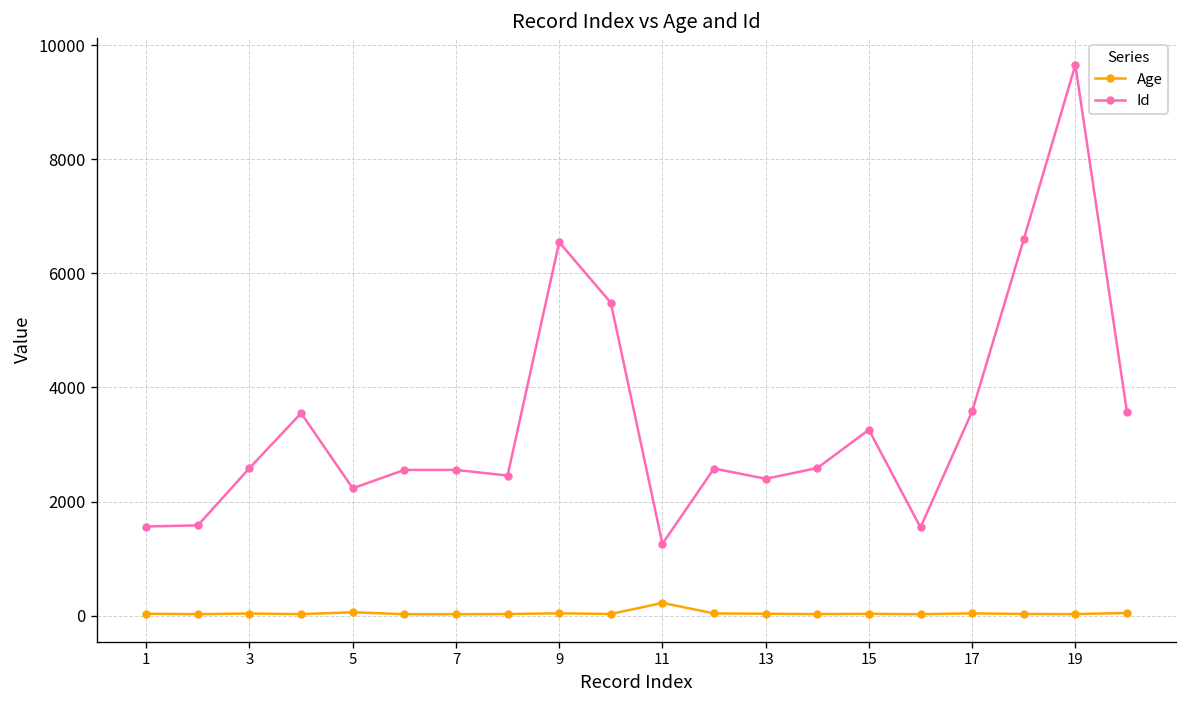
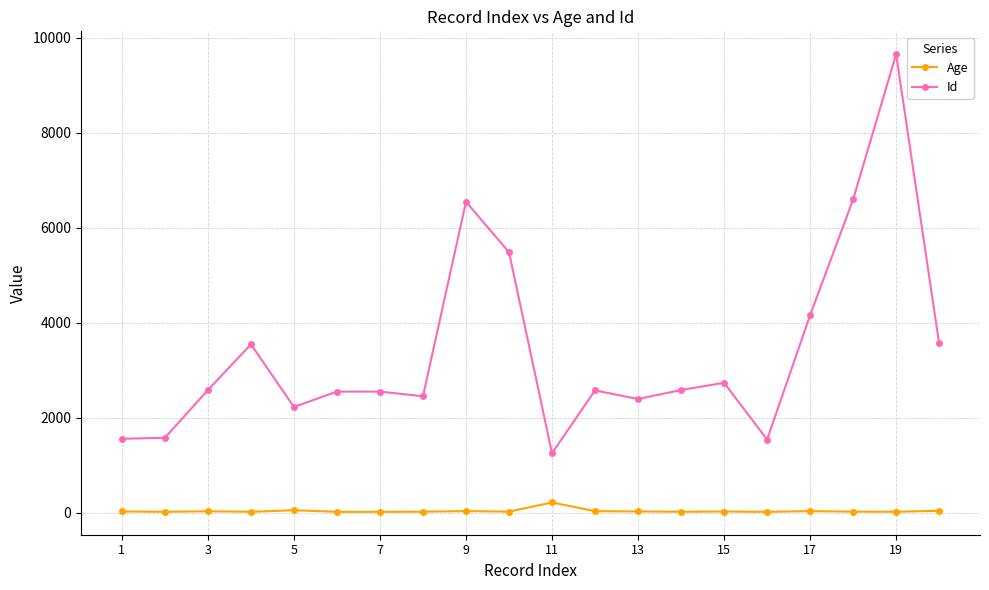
  {
    "Age": {
      "1": 0,
      "3": 0,
      "5": 100,
      "7": 0,
      "9": 0,
      "11": 200,
      "13": 0,
      "15": 0,
      "17": 0,
      "19": 0
    },
    "Id": {
      "1": 1600,
      "3": 2600,
      "5": 2200,
      "7": 2600,
      "9": 6500,
      "11": 1300,
      "13": 2400,
-     "15": 3300,
-     "17": 3600,
+     "15": 2700,
+     "17": 4200,
      "19": 9700
    }
  }
